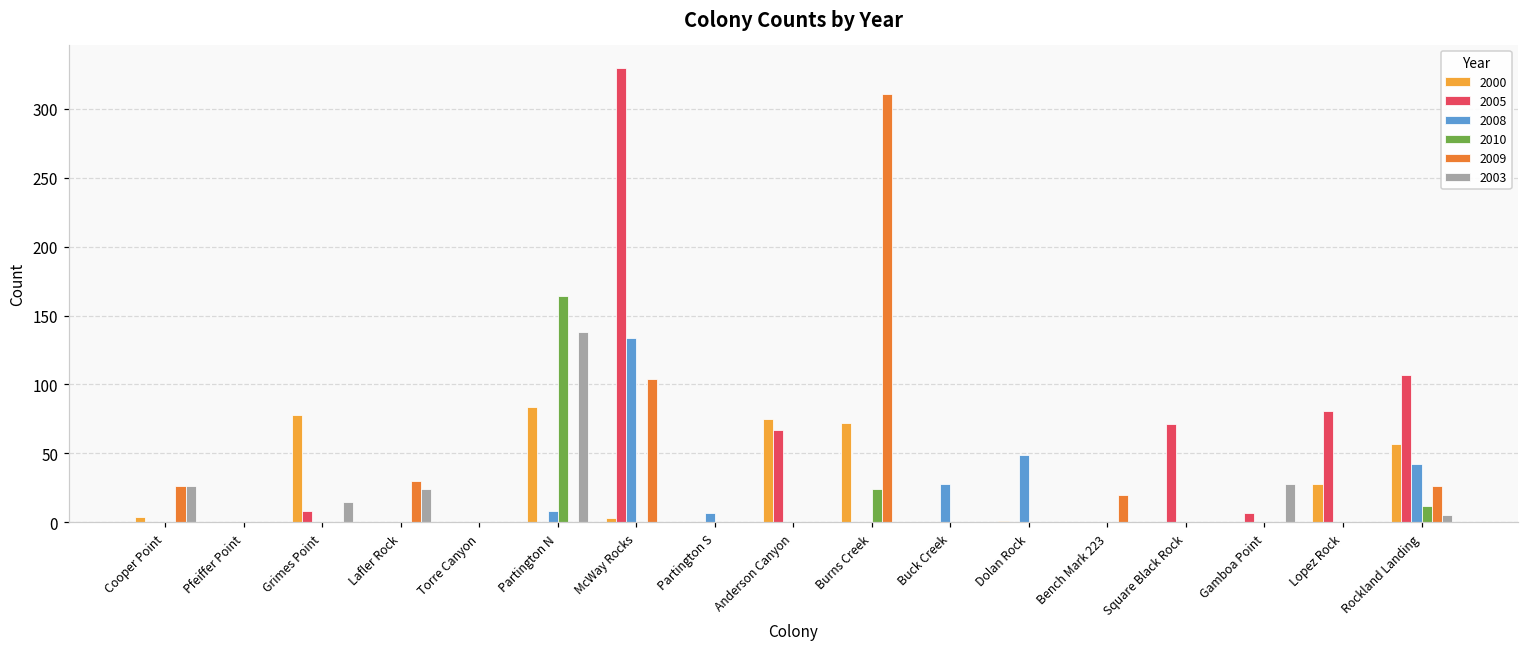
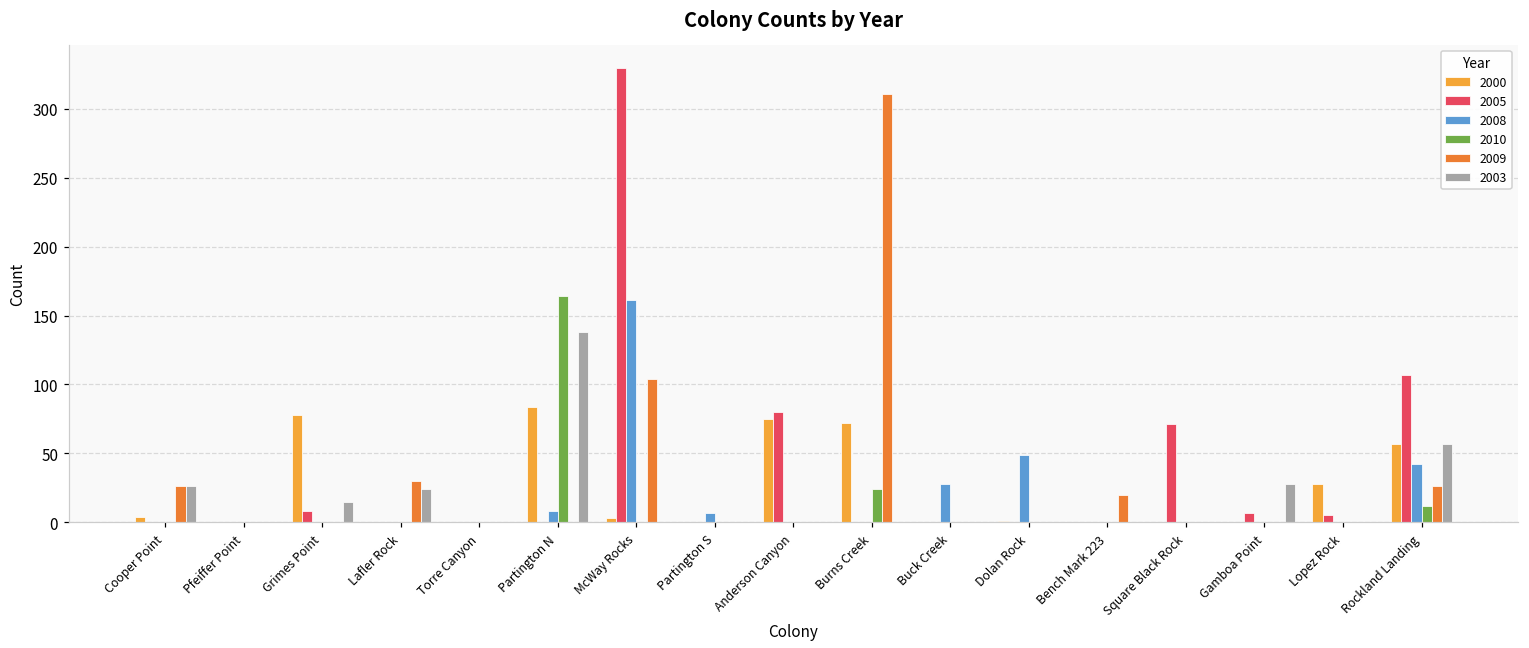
  {
    "2005": {
      "Cooper Point": 0,
      "Pfeiffer Point": 0,
      "Grimes Point": 8,
      "Lafler Rock": 0,
      "Torre Canyon": 0,
      "Partington N": 0,
      "McWay Rocks": 330,
      "Partington S": 0,
-     "Anderson Canyon": 67,
+     "Anderson Canyon": 80,
      "Burns Creek": 0,
      "Buck Creek": 0,
      "Dolan Rock": 0,
      "Bench Mark 223": 0,
      "Square Black Rock": 71,
      "Gamboa Point": 7,
-     "Lopez Rock": 81,
+     "Lopez Rock": 5,
      "Rockland Landing": 107
    },
    "2008": {
      "Cooper Point": 0,
      "Pfeiffer Point": 0,
      "Grimes Point": 0,
      "Lafler Rock": 0,
      "Torre Canyon": 0,
      "Partington N": 8,
-     "McWay Rocks": 134,
+     "McWay Rocks": 161,
      "Partington S": 7,
      "Anderson Canyon": 0,
      "Burns Creek": 0,
      "Buck Creek": 28,
      "Dolan Rock": 49,
      "Bench Mark 223": 0,
      "Square Black Rock": 0,
      "Gamboa Point": 0,
      "Lopez Rock": 0,
      "Rockland Landing": 42
    },
    "2010": {
      "Cooper Point": 0,
      "Pfeiffer Point": 0,
      "Grimes Point": 0,
      "Lafler Rock": 0,
      "Torre Canyon": 0,
      "Partington N": 164,
      "McWay Rocks": 0,
      "Partington S": 0,
      "Anderson Canyon": 0,
      "Burns Creek": 24,
      "Buck Creek": 0,
      "Dolan Rock": 0,
      "Bench Mark 223": 0,
      "Square Black Rock": 0,
      "Gamboa Point": 0,
      "Lopez Rock": 0,
      "Rockland Landing": 12
    },
    "2003": {
      "Cooper Point": 26,
      "Pfeiffer Point": 0,
      "Grimes Point": 15,
      "Lafler Rock": 24,
      "Torre Canyon": 0,
      "Partington N": 138,
      "McWay Rocks": 0,
      "Partington S": 0,
      "Anderson Canyon": 0,
      "Burns Creek": 0,
      "Buck Creek": 0,
      "Dolan Rock": 0,
      "Bench Mark 223": 0,
      "Square Black Rock": 0,
      "Gamboa Point": 28,
      "Lopez Rock": 0,
-     "Rockland Landing": 5
+     "Rockland Landing": 57
    }
  }
